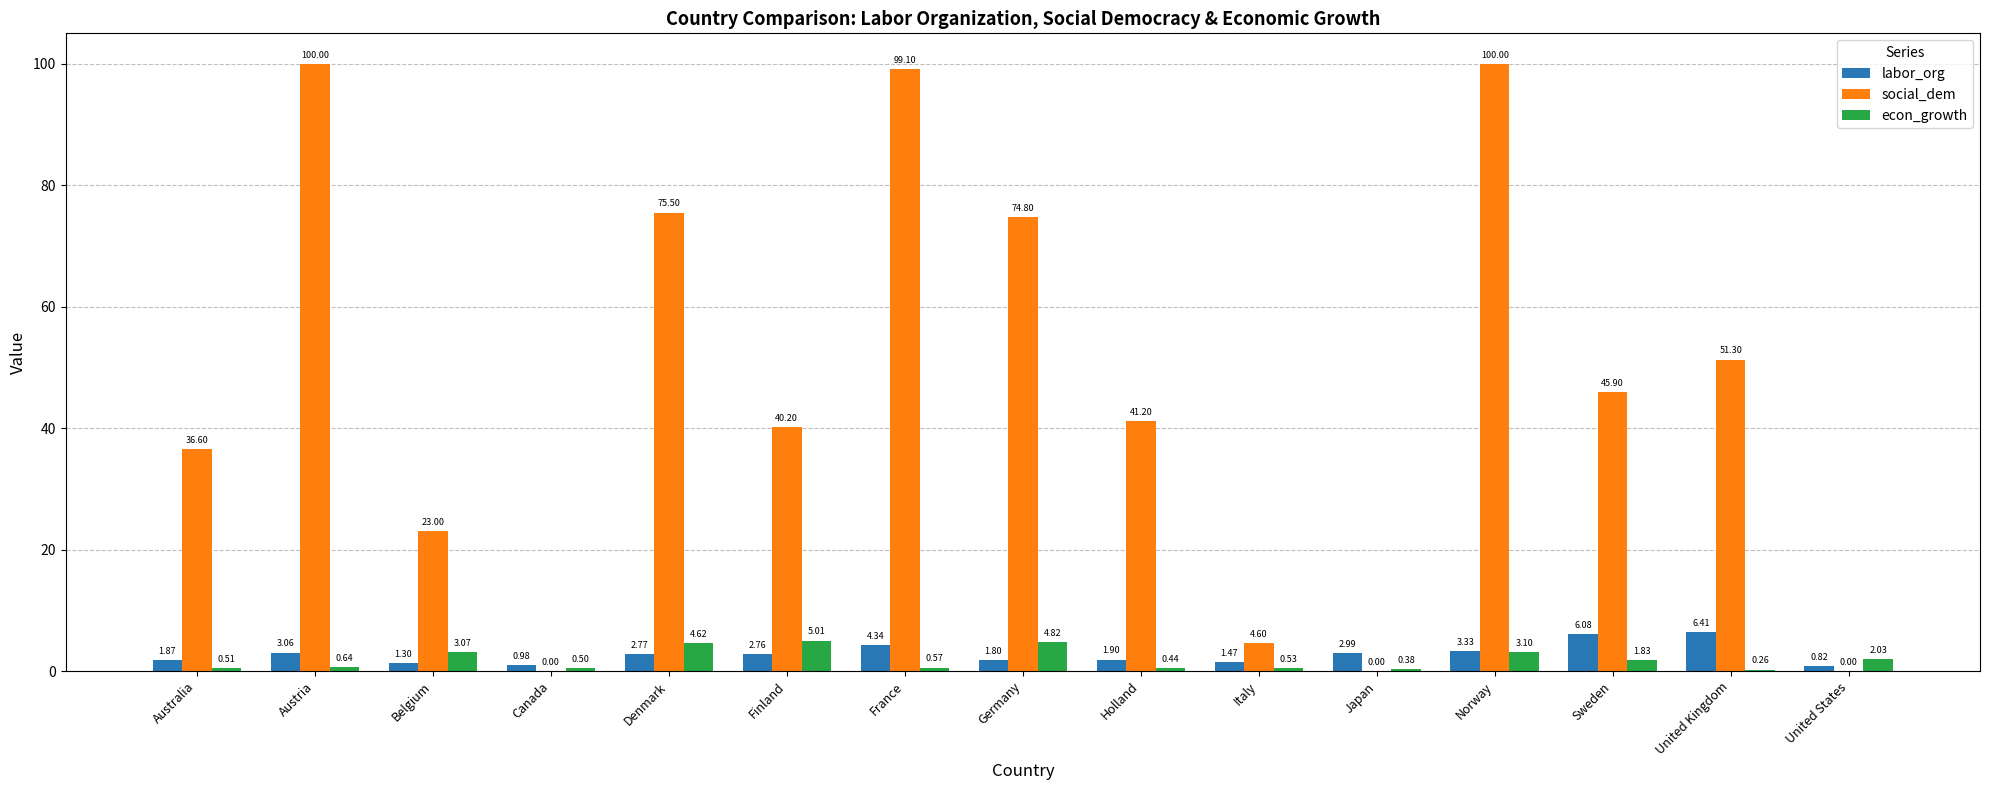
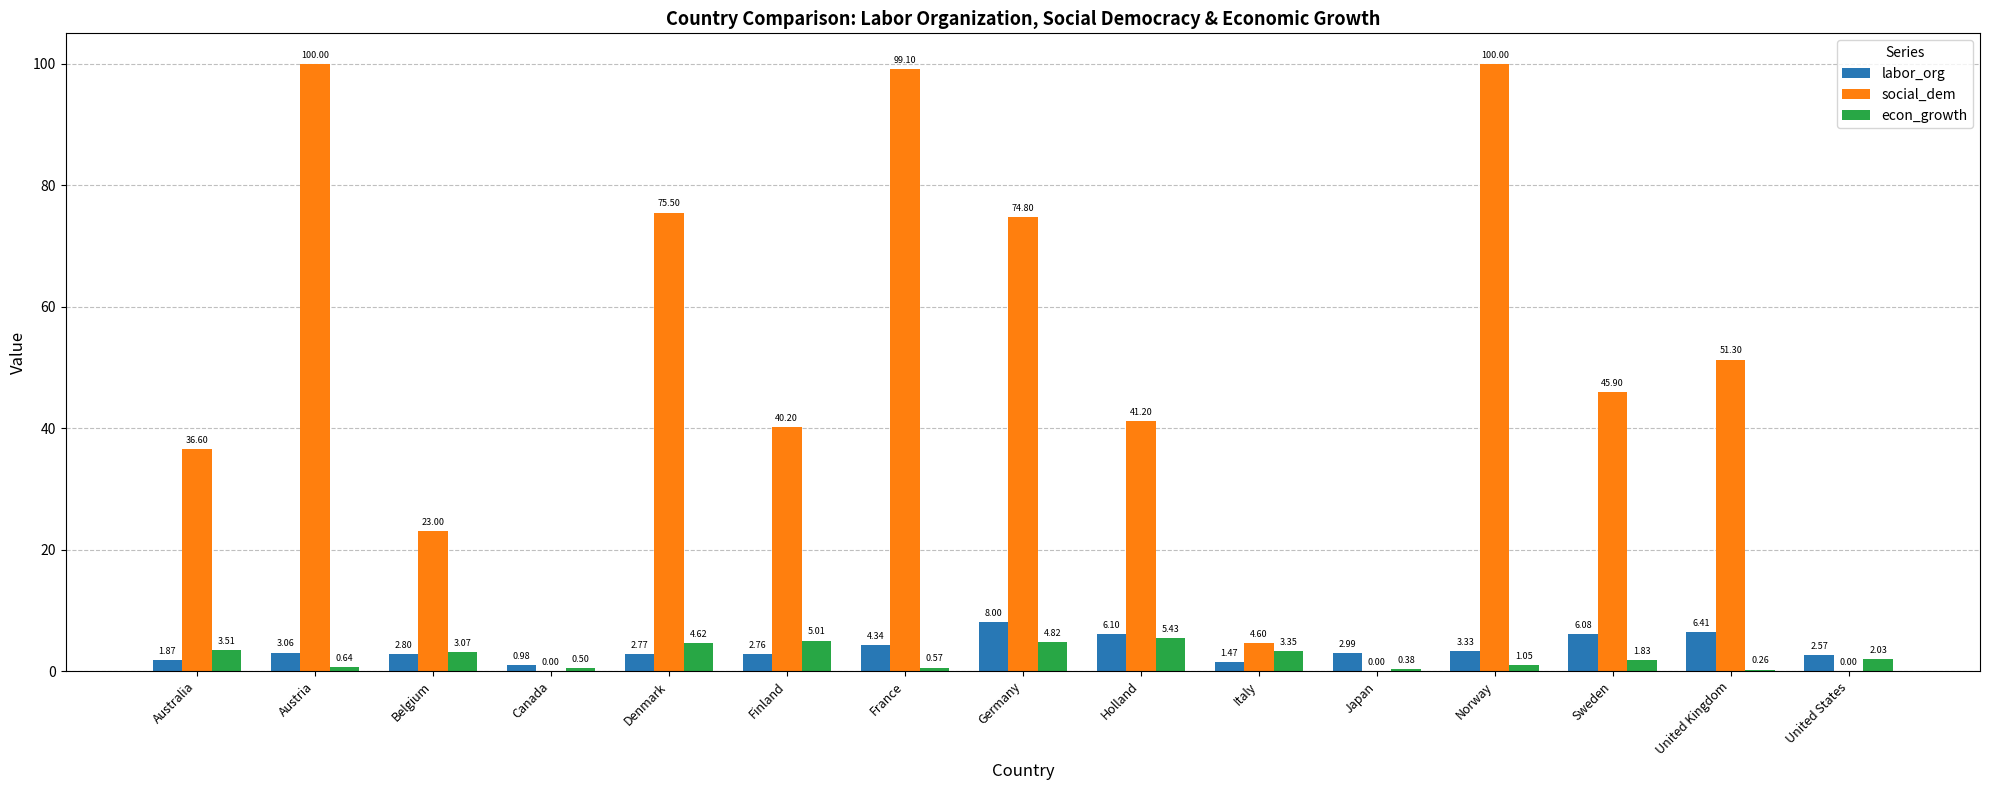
  {
    "labor_org": {
      "Australia": 1.87,
      "Austria": 3.06,
-     "Belgium": 1.30,
+     "Belgium": 2.80,
      "Canada": 0.98,
      "Denmark": 2.77,
      "Finland": 2.76,
      "France": 4.34,
-     "Germany": 1.80,
-     "Holland": 1.90,
+     "Germany": 8.00,
+     "Holland": 6.10,
      "Italy": 1.47,
      "Japan": 2.99,
      "Norway": 3.33,
      "Sweden": 6.08,
      "United Kingdom": 6.41,
-     "United States": 0.82
+     "United States": 2.57
    },
    "social_dem": {
      "Australia": 36.60,
      "Austria": 100.00,
      "Belgium": 23.00,
      "Canada": 0.00,
      "Denmark": 75.50,
      "Finland": 40.20,
      "France": 99.10,
      "Germany": 74.80,
      "Holland": 41.20,
      "Italy": 4.60,
      "Japan": 0.00,
      "Norway": 100.00,
      "Sweden": 45.90,
      "United Kingdom": 51.30,
      "United States": 0.00
    },
    "econ_growth": {
-     "Australia": 0.51,
+     "Australia": 3.51,
      "Austria": 0.64,
      "Belgium": 3.07,
      "Canada": 0.50,
      "Denmark": 4.62,
      "Finland": 5.01,
      "France": 0.57,
      "Germany": 4.82,
-     "Holland": 0.44,
-     "Italy": 0.53,
+     "Holland": 5.43,
+     "Italy": 3.35,
      "Japan": 0.38,
-     "Norway": 3.10,
+     "Norway": 1.05,
      "Sweden": 1.83,
      "United Kingdom": 0.26,
      "United States": 2.03
    }
  }
